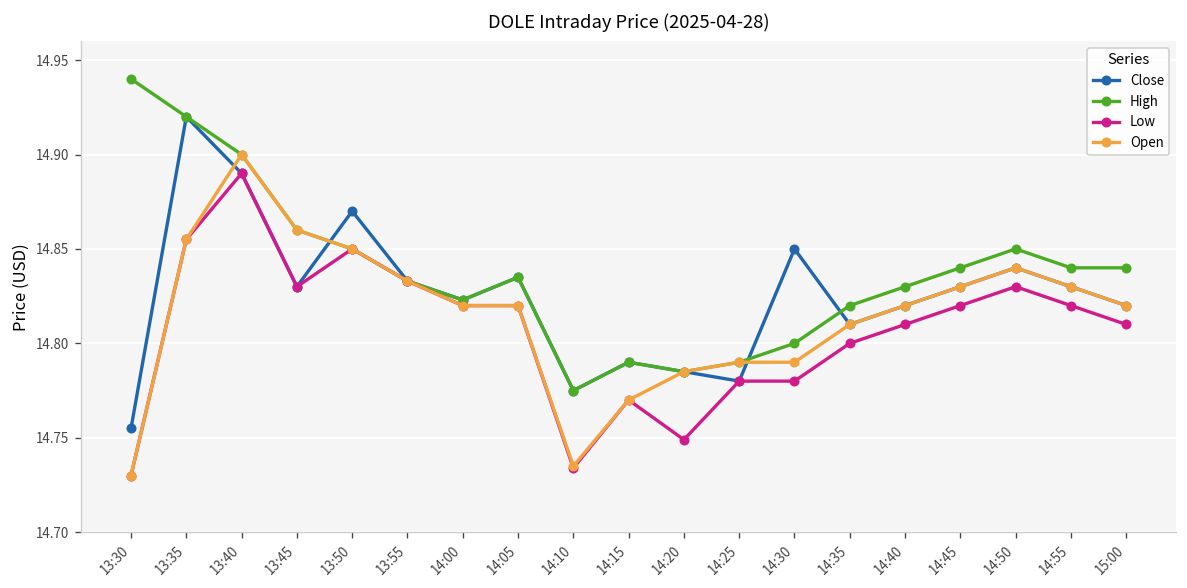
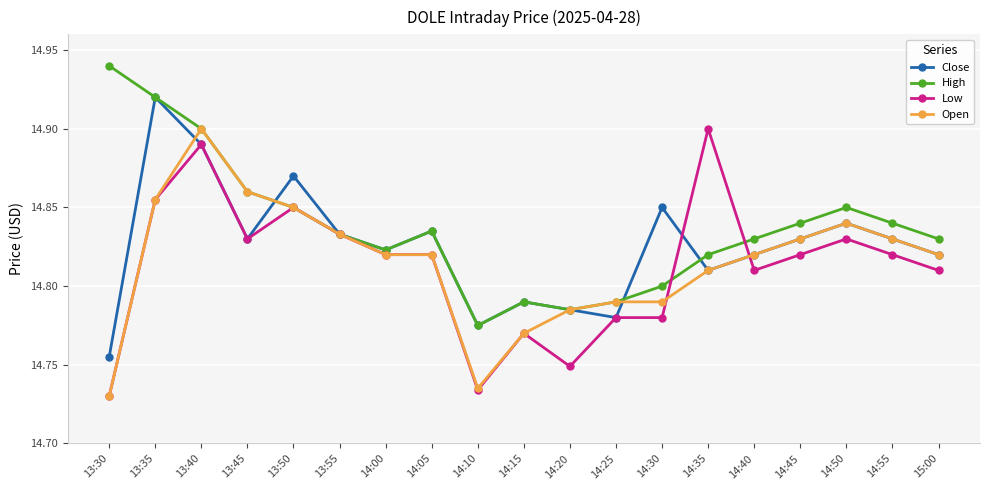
  {
    "Close": {
      "13:30": 14.755,
      "13:50": 14.87,
      "14:30": 14.85
    },
    "High": {
      "13:30": 14.94,
      "14:30": 14.80,
      "14:35": 14.82,
      "14:40": 14.83,
      "14:45": 14.84,
      "14:50": 14.85,
      "14:55": 14.84,
-     "15:00": 14.84
+     "15:00": 14.83
    },
    "Low": {
      "14:20": 14.749,
      "14:30": 14.780,
-     "14:35": 14.8,
+     "14:35": 14.9,
      "14:40": 14.810,
      "14:45": 14.820,
      "14:50": 14.830,
      "14:55": 14.820,
      "15:00": 14.810
    },
    "Open": {
      "14:30": 14.79
    }
  }
